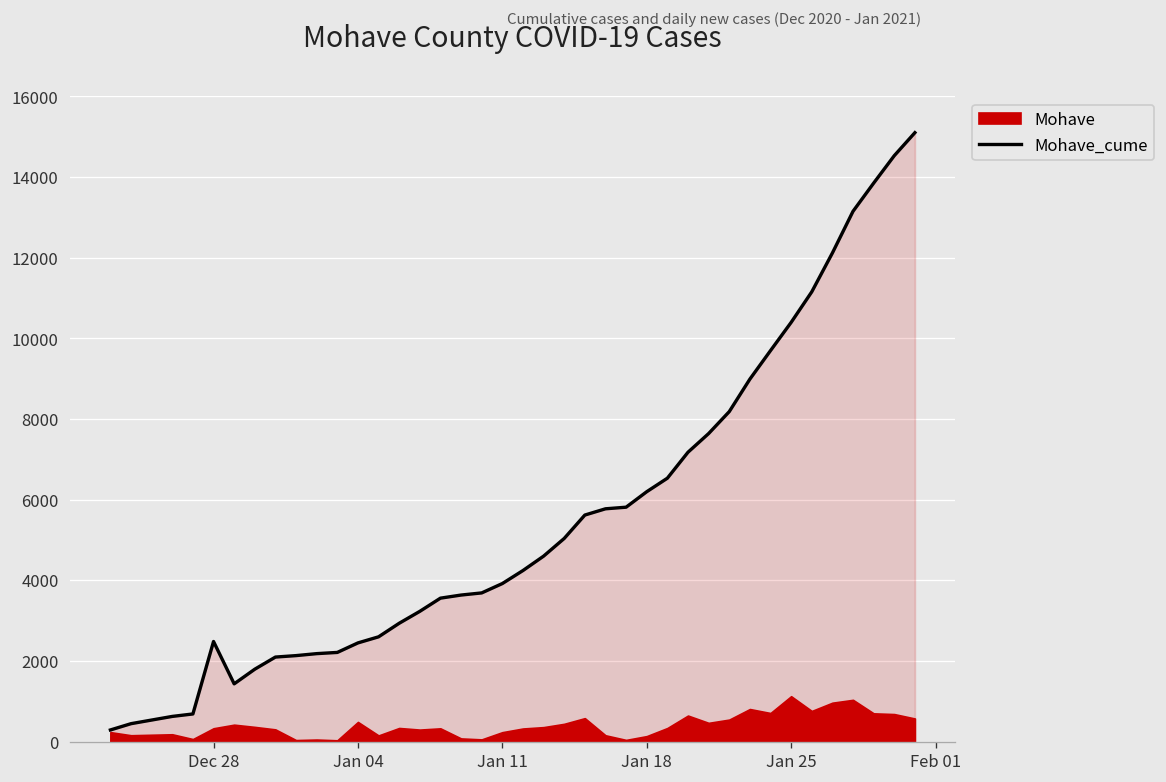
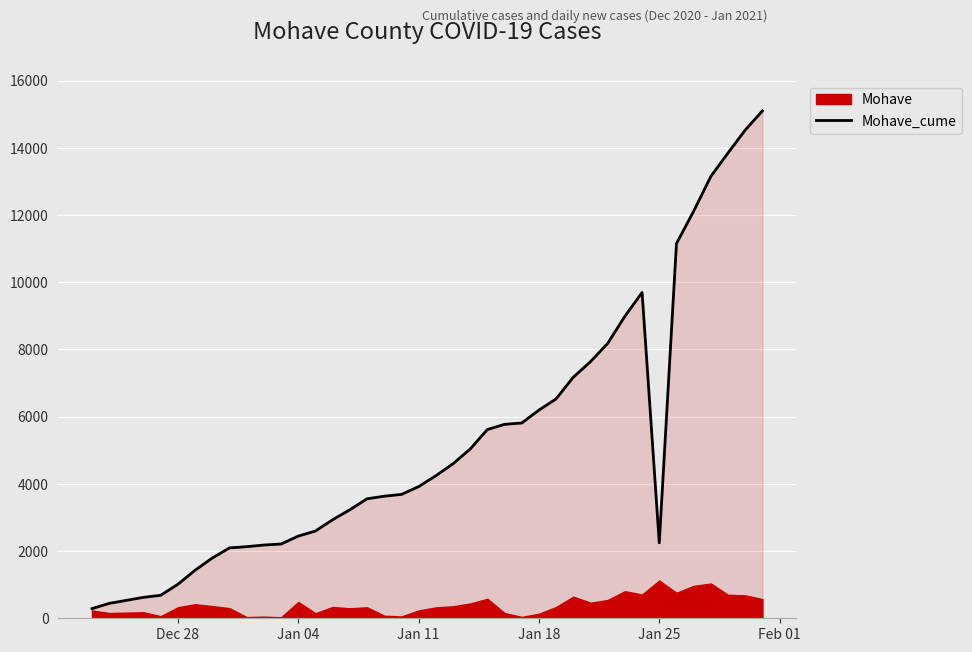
  {
    "Mohave_cume": {
-     "Dec 28": 2500,
+     "Dec 28": 1000,
      "Jan 04": 2400,
      "Jan 11": 3900,
      "Jan 18": 6200,
-     "Jan 25": 10400
+     "Jan 25": 2200
    },
    "Mohave": {
      "Dec 28": 300,
      "Jan 04": 500,
      "Jan 11": 200,
      "Jan 18": 100,
      "Jan 25": 1100
    }
  }
